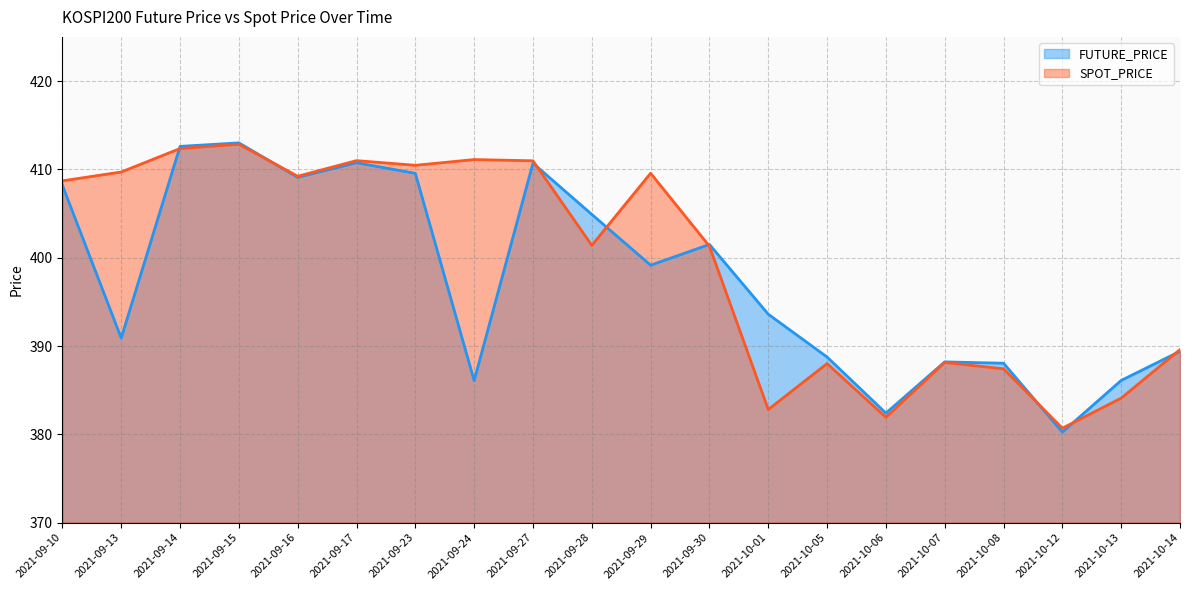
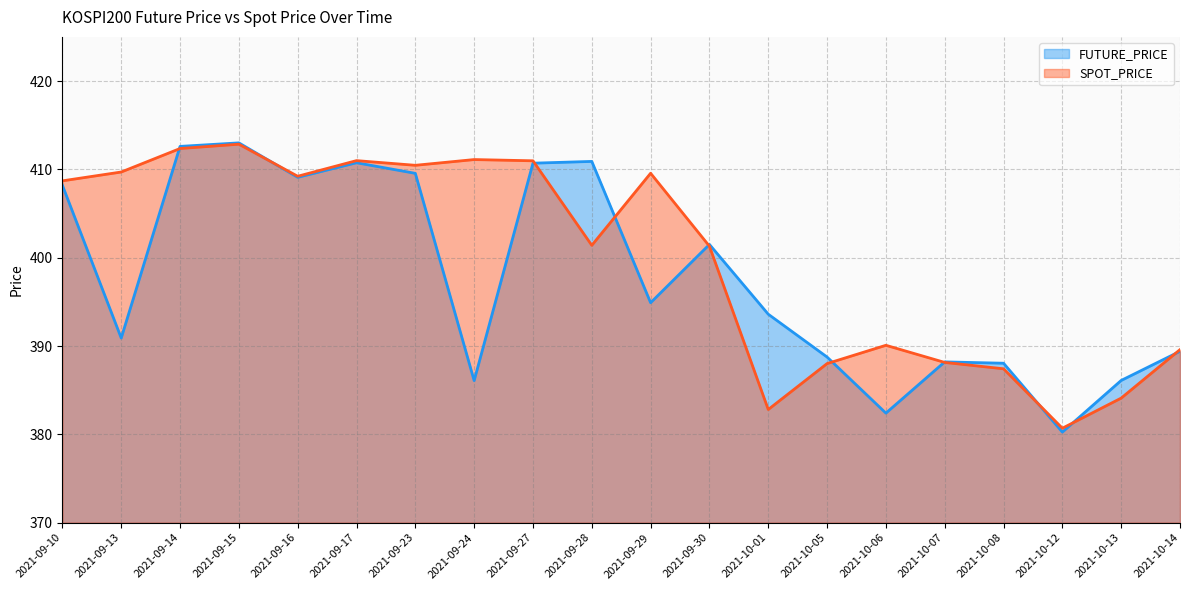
  {
    "FUTURE_PRICE": {
      "2021-09-10": 408,
      "2021-09-13": 391,
      "2021-09-23": 410,
      "2021-09-24": 386,
-     "2021-09-28": 405,
-     "2021-09-29": 399,
+     "2021-09-28": 411,
+     "2021-09-29": 395,
      "2021-10-01": 394,
      "2021-10-05": 389,
      "2021-10-06": 382,
      "2021-10-08": 388,
      "2021-10-12": 380,
      "2021-10-13": 386
    },
    "SPOT_PRICE": {
      "2021-09-10": 409,
      "2021-09-13": 410,
      "2021-09-23": 410,
      "2021-09-24": 411,
      "2021-09-28": 401,
      "2021-09-29": 410,
      "2021-10-01": 383,
      "2021-10-05": 388,
-     "2021-10-06": 382,
+     "2021-10-06": 390,
      "2021-10-08": 387,
      "2021-10-12": 381,
      "2021-10-13": 384
    }
  }
